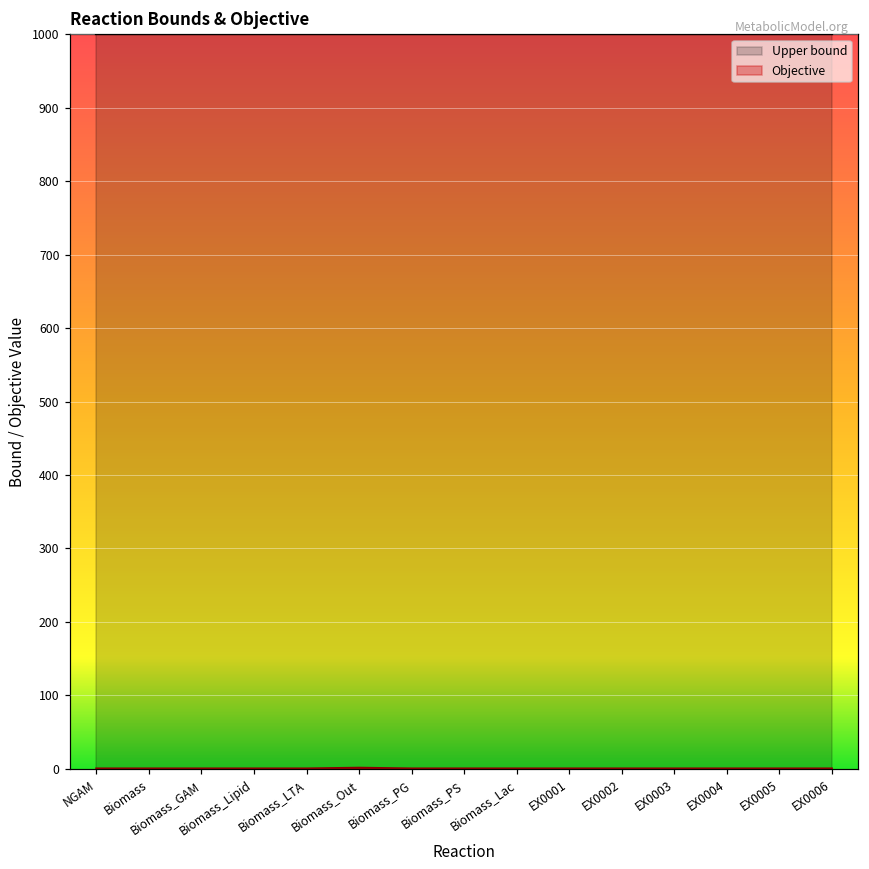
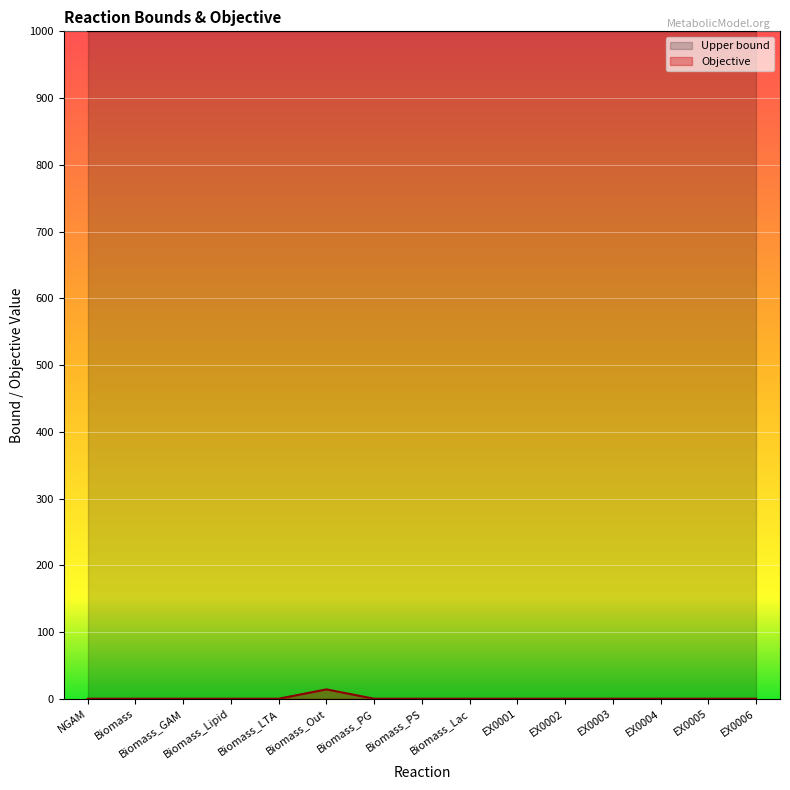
  {
    "Upper bound": {
      "NGAM": 1000,
      "Biomass": 1000,
      "Biomass_GAM": 1000,
      "Biomass_Lipid": 1000,
      "Biomass_LTA": 1000,
      "Biomass_Out": 1000,
      "Biomass_PG": 1000,
      "Biomass_PS": 1000,
      "Biomass_Lac": 1000,
      "EX0001": 1000,
      "EX0002": 1000,
      "EX0003": 1000,
      "EX0004": 1000,
      "EX0005": 1000,
      "EX0006": 1000
    },
    "Objective": {
      "NGAM": 0,
      "Biomass": 0,
      "Biomass_GAM": 0,
      "Biomass_Lipid": 0,
      "Biomass_LTA": 0,
-     "Biomass_Out": 0,
+     "Biomass_Out": 10,
      "Biomass_PG": 0,
      "Biomass_PS": 0,
      "Biomass_Lac": 0,
      "EX0001": 0,
      "EX0002": 0,
      "EX0003": 0,
      "EX0004": 0,
      "EX0005": 0,
      "EX0006": 0
    }
  }
